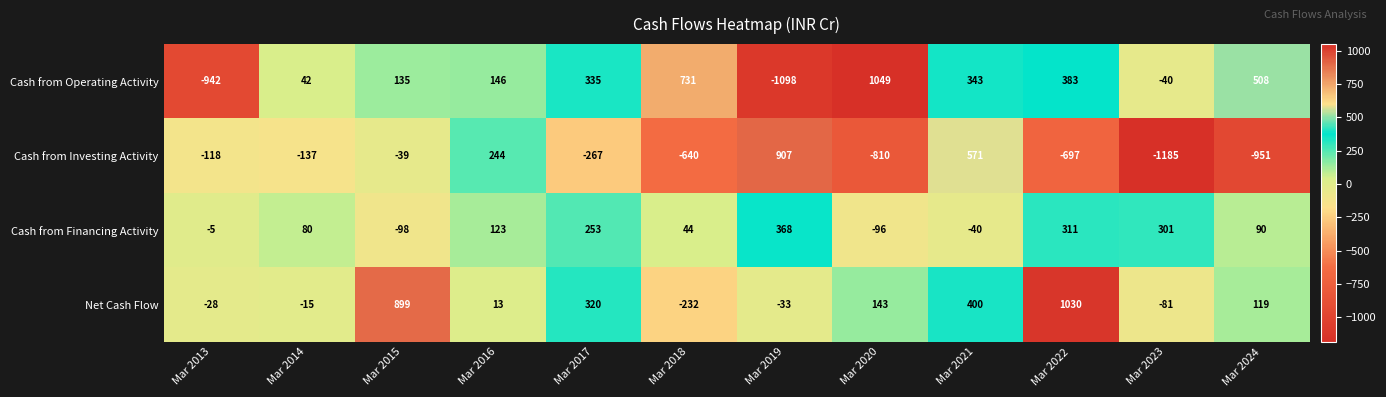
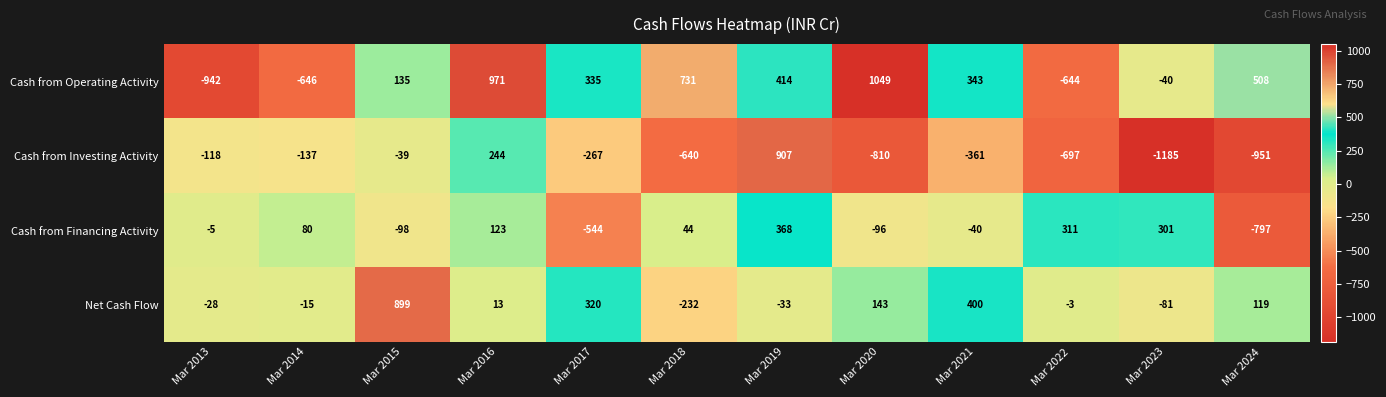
  {
    "Cash from Operating Activity": {
      "Mar 2013": -942,
-     "Mar 2014": 42,
+     "Mar 2014": -646,
      "Mar 2015": 135,
-     "Mar 2016": 146,
+     "Mar 2016": 971,
      "Mar 2017": 335,
      "Mar 2018": 731,
-     "Mar 2019": -1098,
+     "Mar 2019": 414,
      "Mar 2020": 1049,
      "Mar 2021": 343,
-     "Mar 2022": 383,
+     "Mar 2022": -644,
      "Mar 2023": -40,
      "Mar 2024": 508
    },
    "Cash from Investing Activity": {
      "Mar 2013": -118,
      "Mar 2014": -137,
      "Mar 2015": -39,
      "Mar 2016": 244,
      "Mar 2017": -267,
      "Mar 2018": -640,
      "Mar 2019": 907,
      "Mar 2020": -810,
-     "Mar 2021": 571,
+     "Mar 2021": -361,
      "Mar 2022": -697,
      "Mar 2023": -1185,
      "Mar 2024": -951
    },
    "Cash from Financing Activity": {
      "Mar 2013": -5,
      "Mar 2014": 80,
      "Mar 2015": -98,
      "Mar 2016": 123,
-     "Mar 2017": 253,
+     "Mar 2017": -544,
      "Mar 2018": 44,
      "Mar 2019": 368,
      "Mar 2020": -96,
      "Mar 2021": -40,
      "Mar 2022": 311,
      "Mar 2023": 301,
-     "Mar 2024": 90
+     "Mar 2024": -797
    },
    "Net Cash Flow": {
      "Mar 2013": -28,
      "Mar 2014": -15,
      "Mar 2015": 899,
      "Mar 2016": 13,
      "Mar 2017": 320,
      "Mar 2018": -232,
      "Mar 2019": -33,
      "Mar 2020": 143,
      "Mar 2021": 400,
-     "Mar 2022": 1030,
+     "Mar 2022": -3,
      "Mar 2023": -81,
      "Mar 2024": 119
    }
  }
